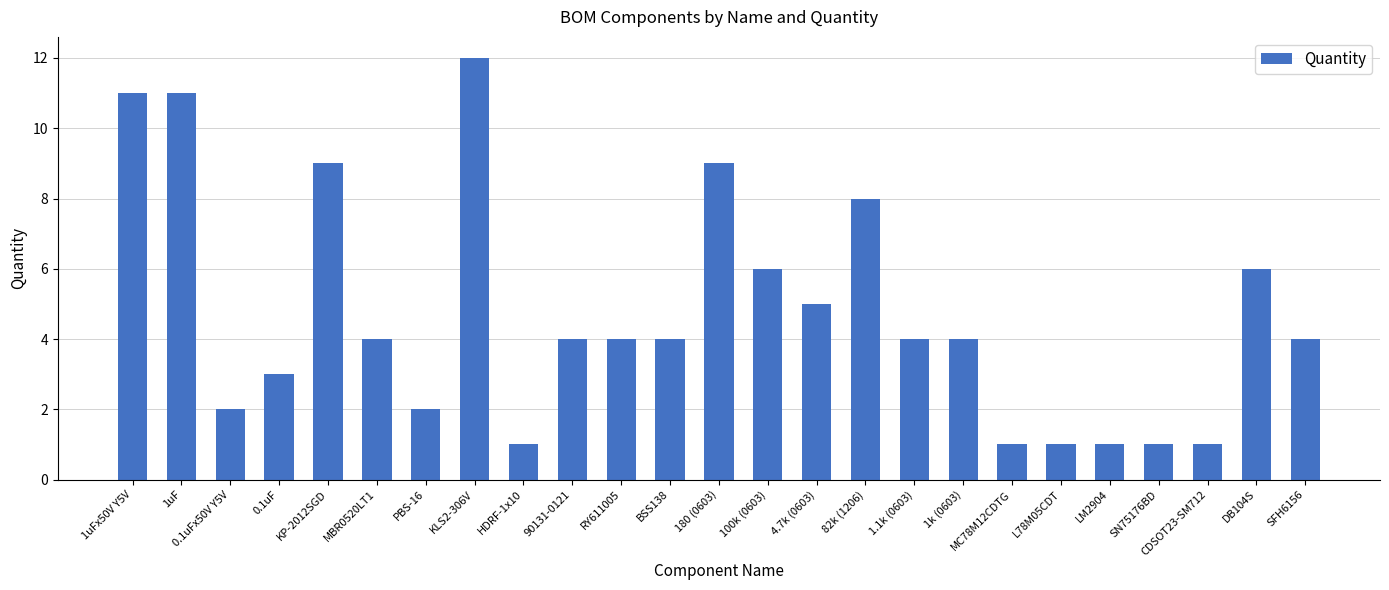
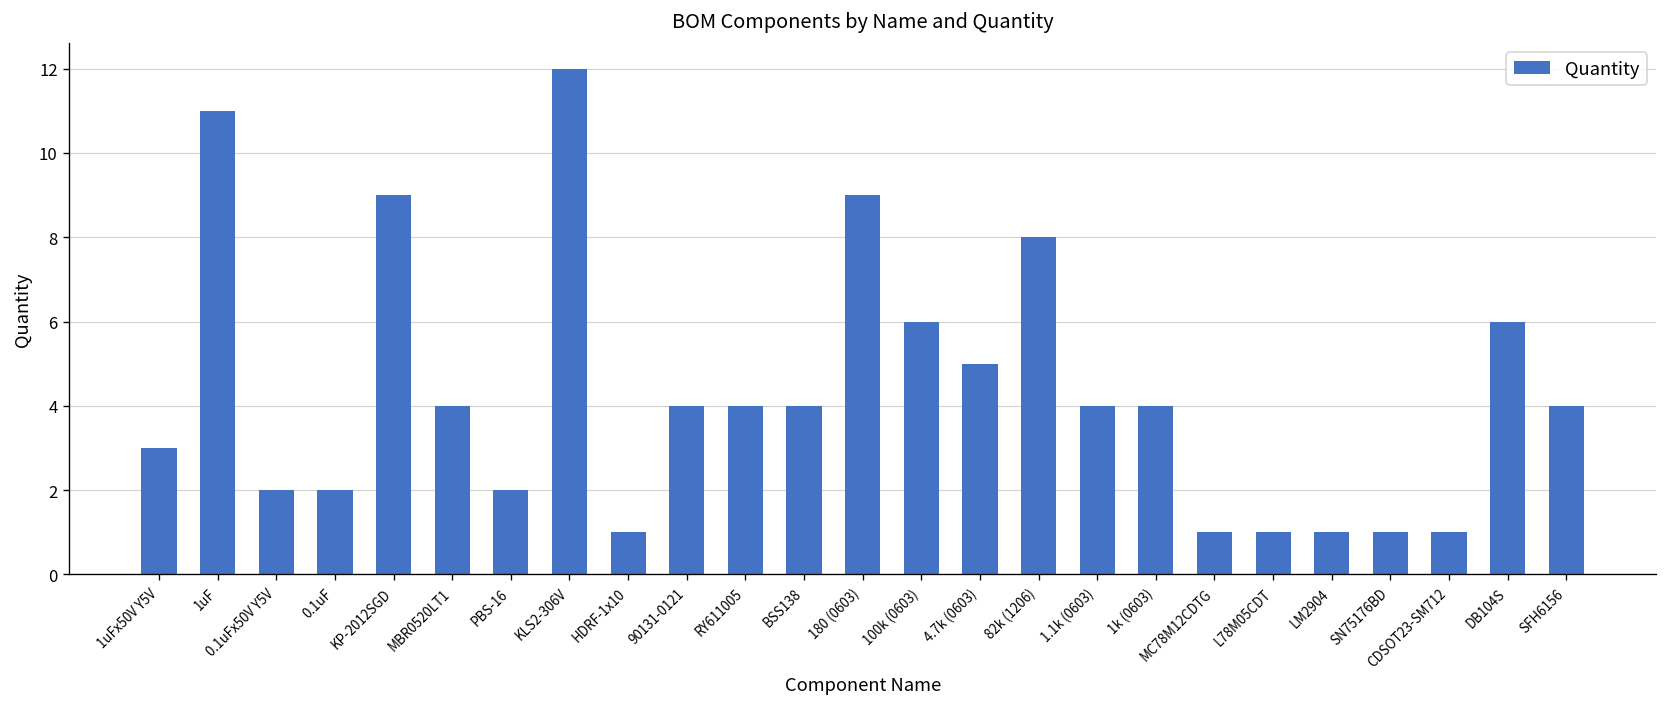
  {
-   "1uFx50V Y5V": 11,
+   "1uFx50V Y5V": 3,
    "1uF": 11,
    "0.1uFx50V Y5V": 2,
-   "0.1uF": 3,
+   "0.1uF": 2,
    "KP-2012SGD": 9,
    "MBR0520LT1": 4,
    "PBS-16": 2,
    "KLS2-306V": 12,
    "HDRF-1x10": 1,
    "90131-0121": 4,
    "RY611005": 4,
    "BSS138": 4,
    "180 (0603)": 9,
    "100k (0603)": 6,
    "4.7k (0603)": 5,
    "82k (1206)": 8,
    "1.1k (0603)": 4,
    "1k (0603)": 4,
    "MC78M12CDTG": 1,
    "L78M05CDT": 1,
    "LM2904": 1,
    "SN75176BD": 1,
    "CDSOT23-SM712": 1,
    "DB104S": 6,
    "SFH6156": 4
  }
